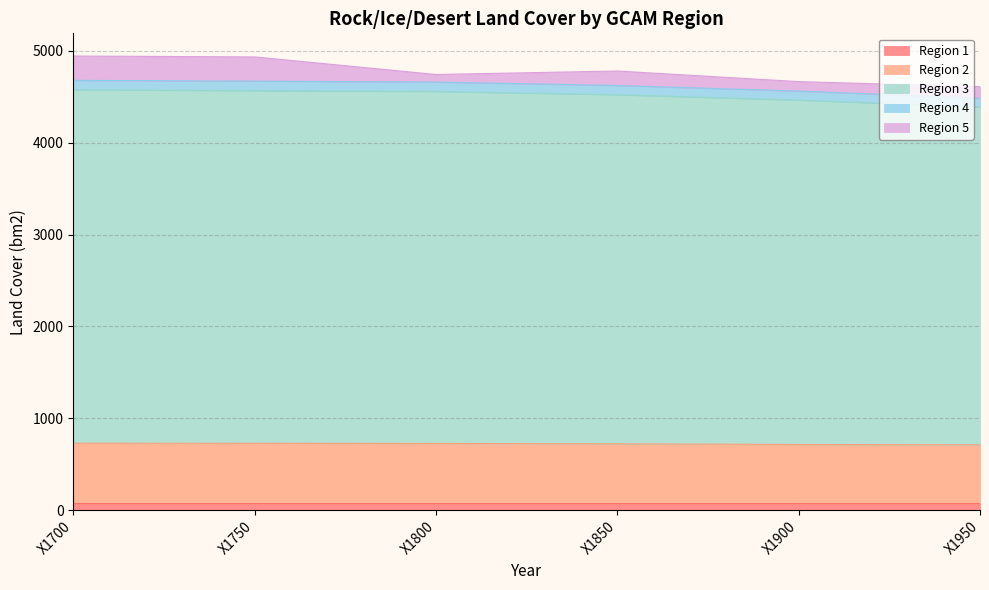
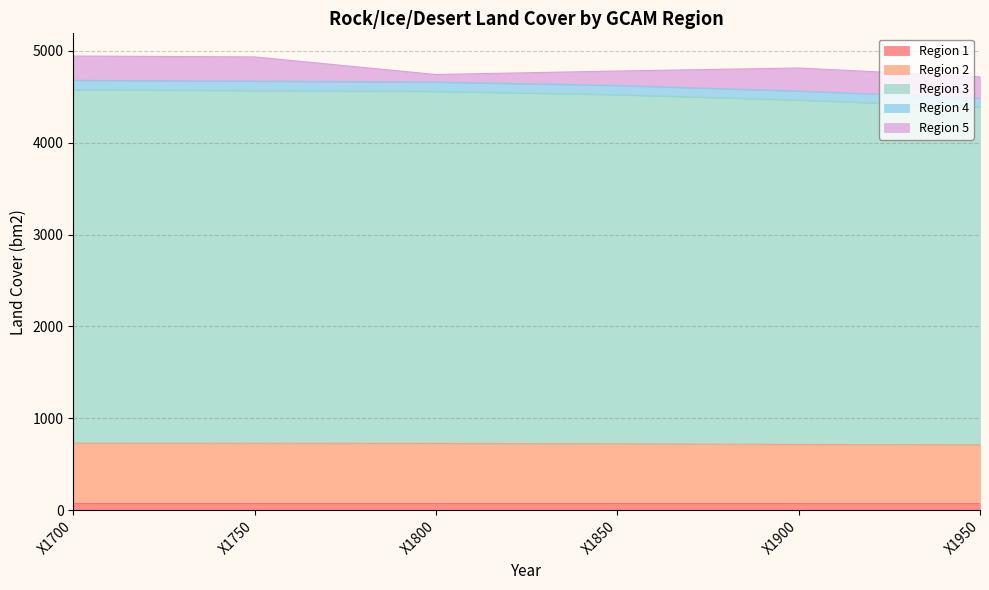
  {
    "Region 5": {
      "X1700": 300,
      "X1750": 300,
      "X1800": 100,
      "X1850": 200,
-     "X1900": 100,
-     "X1950": 100
+     "X1900": 300,
+     "X1950": 200
    }
  }
